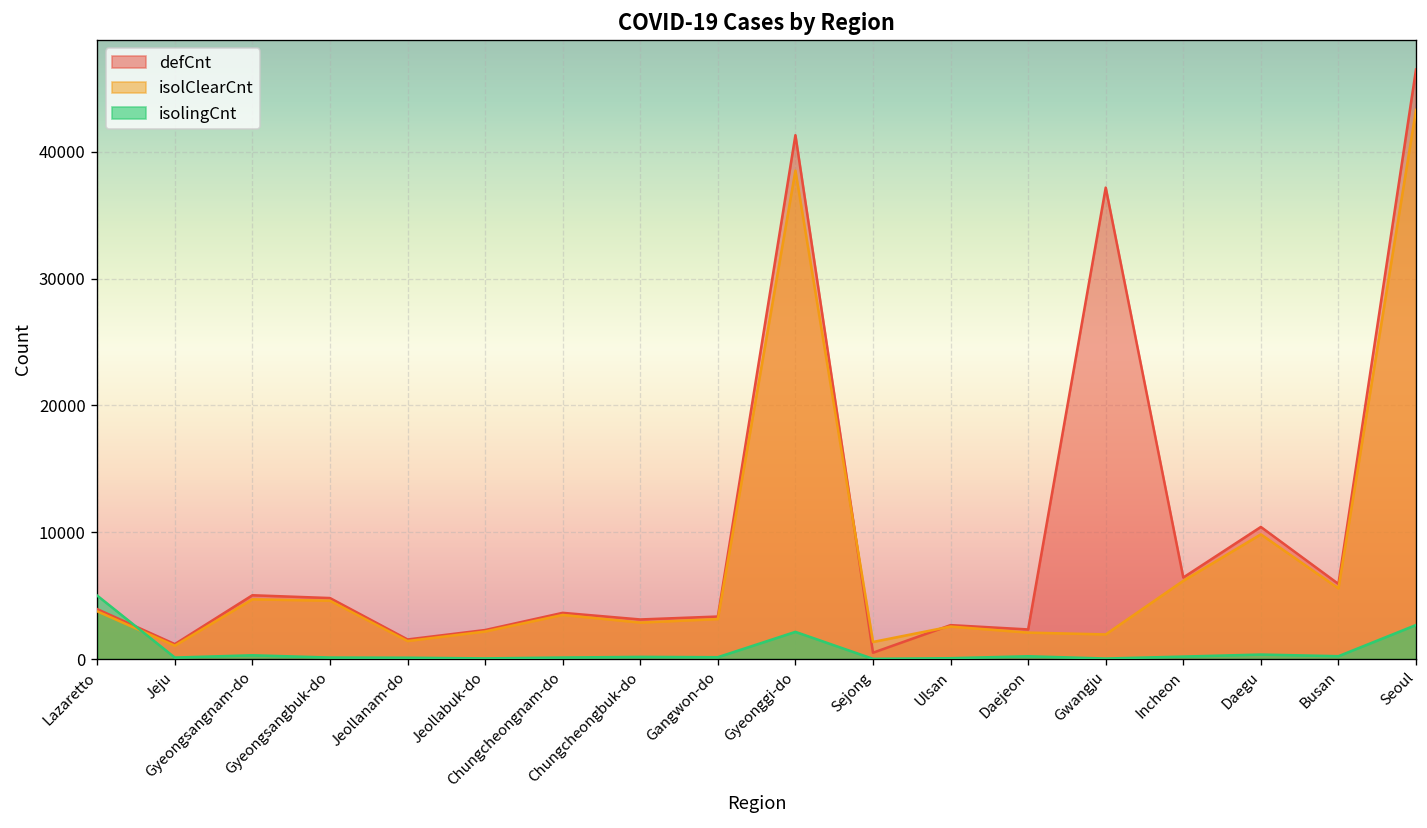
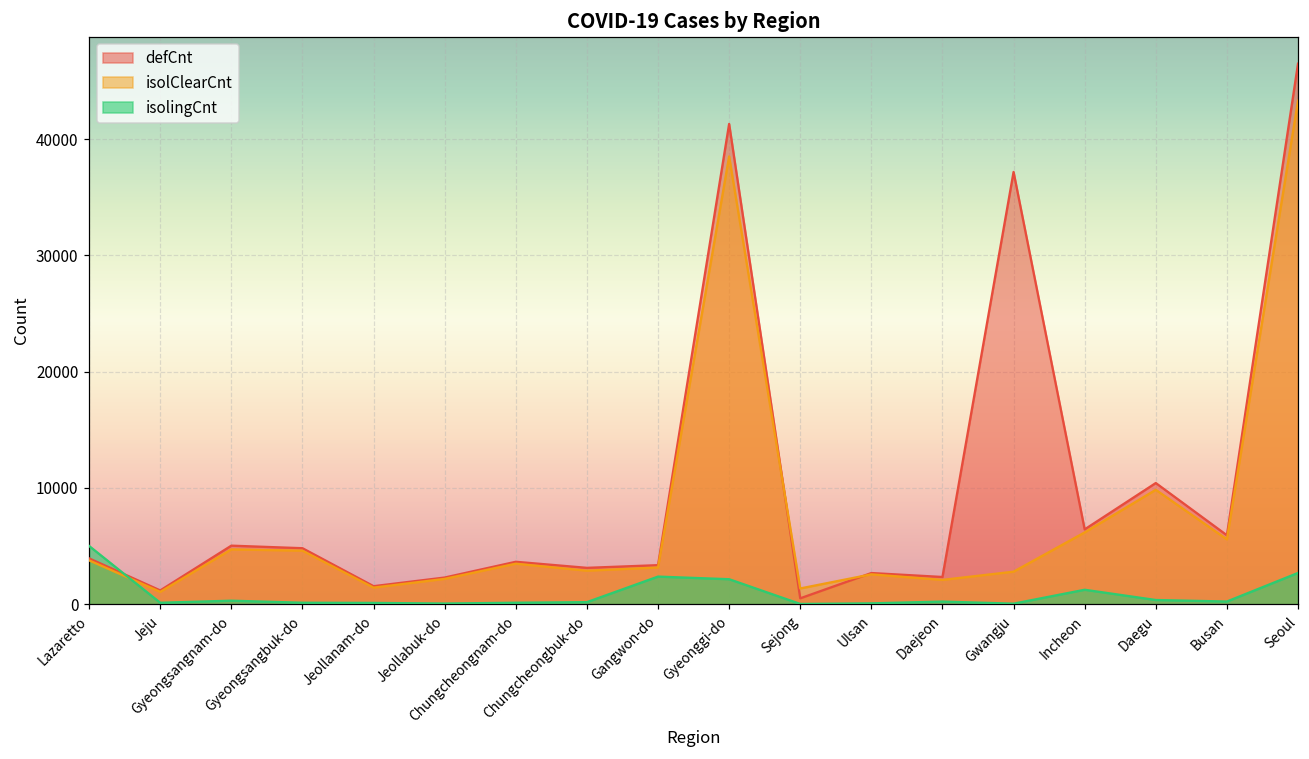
  {
    "defCnt": {
      "Gyeongsangnam-do": 5000,
      "Chungcheongbuk-do": 3100,
      "Gyeonggi-do": 41300,
      "Sejong": 500,
      "Daejeon": 2300,
      "Gwangju": 37200,
      "Incheon": 6400,
      "Daegu": 10400,
      "Busan": 5900,
      "Seoul": 46500
    },
    "isolClearCnt": {
      "Gyeongsangnam-do": 4700,
      "Chungcheongbuk-do": 2900,
      "Gyeonggi-do": 38500,
      "Sejong": 1400,
      "Daejeon": 2100,
-     "Gwangju": 1900,
+     "Gwangju": 2800,
      "Incheon": 6200,
      "Daegu": 9800,
      "Busan": 5600,
      "Seoul": 43300
    },
    "isolingCnt": {
      "Lazaretto": 5000,
      "Jeju": 100,
      "Gyeongsangnam-do": 300,
      "Gyeongsangbuk-do": 100,
      "Jeollanam-do": 100,
      "Jeollabuk-do": 100,
      "Chungcheongnam-do": 100,
      "Chungcheongbuk-do": 200,
-     "Gangwon-do": 200,
+     "Gangwon-do": 2400,
      "Gyeonggi-do": 2100,
      "Sejong": 0,
      "Ulsan": 100,
      "Daejeon": 200,
      "Gwangju": 0,
-     "Incheon": 200,
+     "Incheon": 1200,
      "Daegu": 400,
      "Busan": 200,
      "Seoul": 2700
    }
  }
